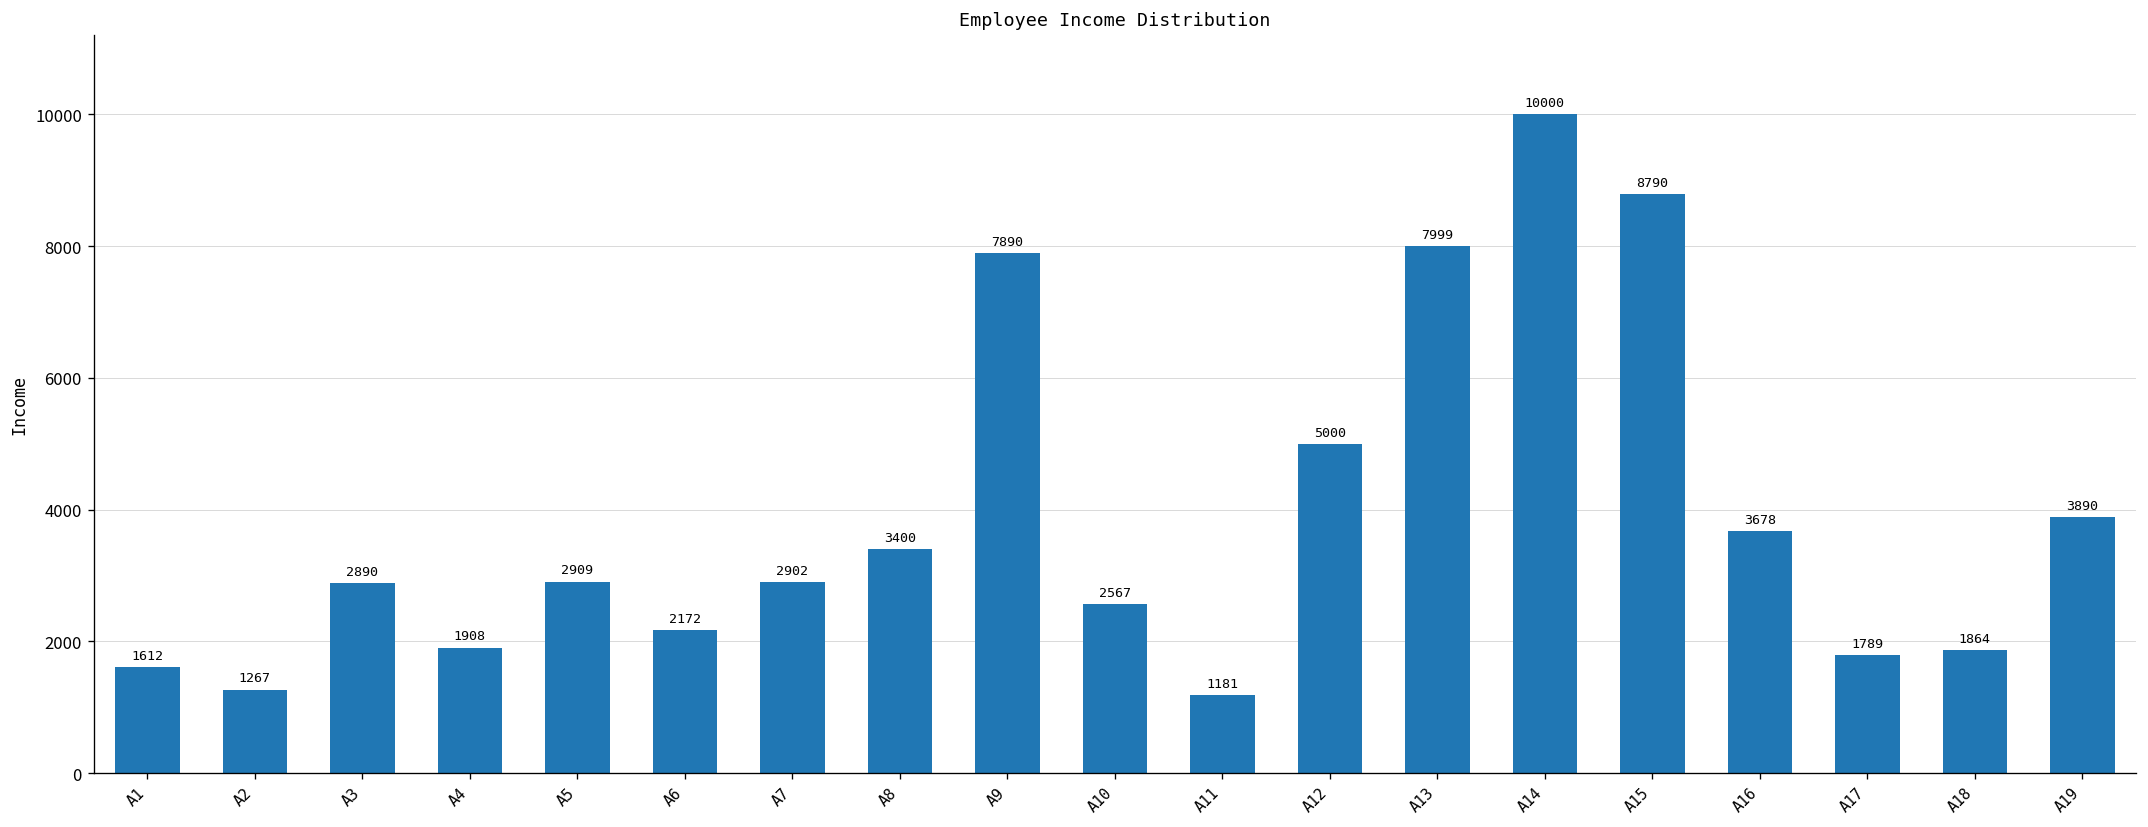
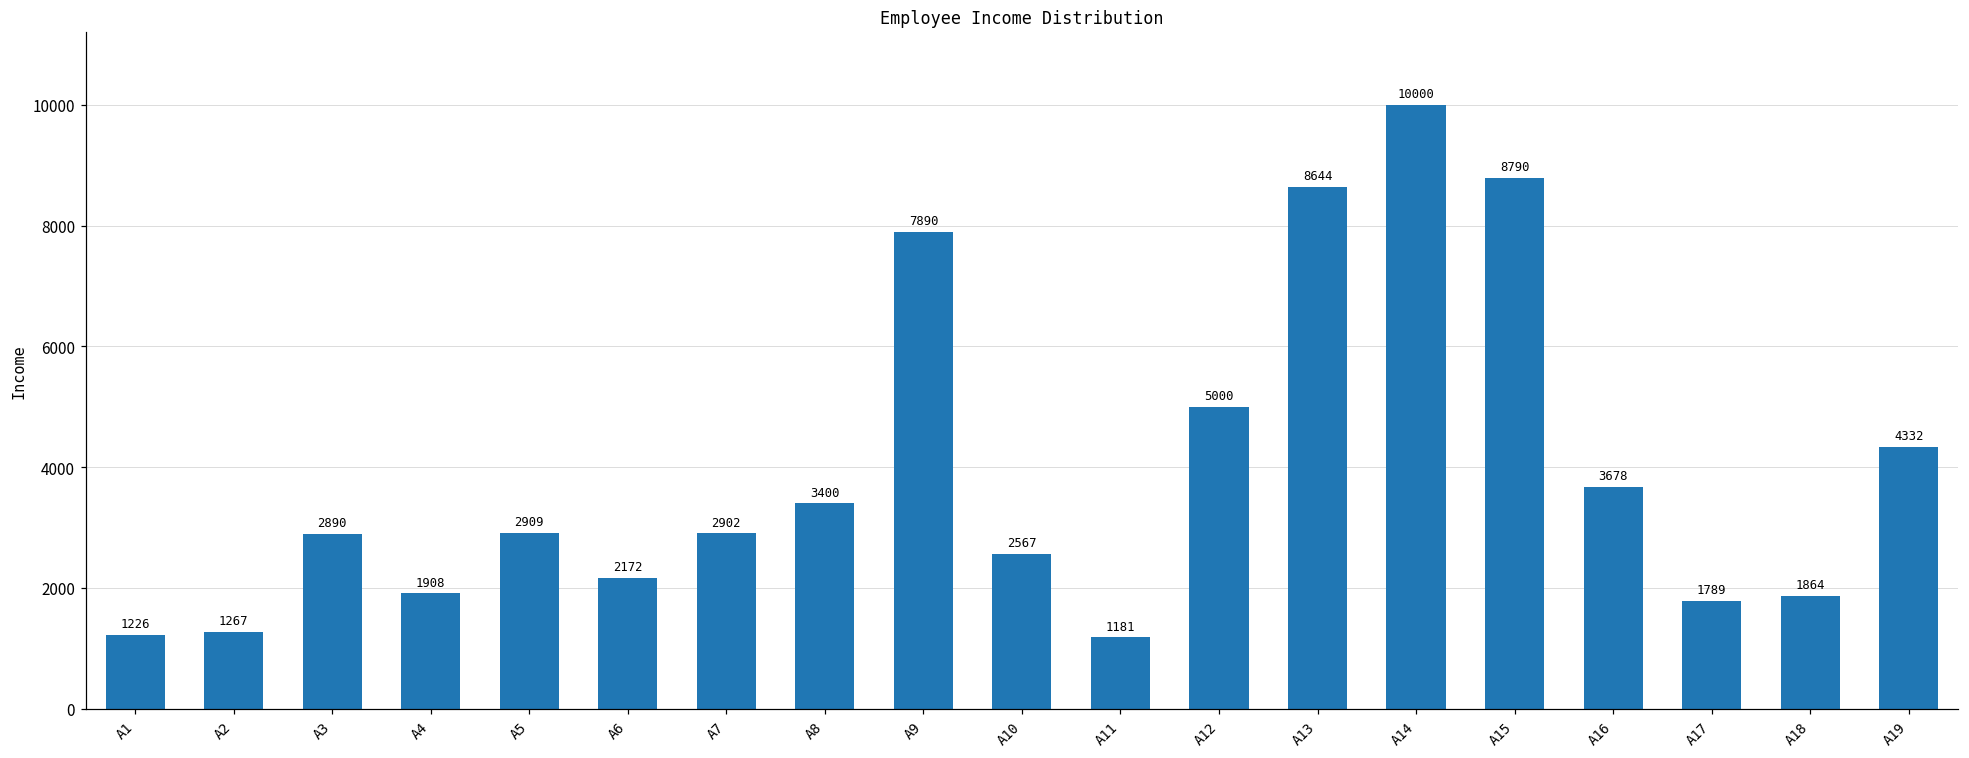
  {
-   "A1": 1612,
+   "A1": 1226,
    "A2": 1267,
    "A3": 2890,
    "A4": 1908,
    "A5": 2909,
    "A6": 2172,
    "A7": 2902,
    "A8": 3400,
    "A9": 7890,
    "A10": 2567,
    "A11": 1181,
    "A12": 5000,
-   "A13": 7999,
+   "A13": 8644,
    "A14": 10000,
    "A15": 8790,
    "A16": 3678,
    "A17": 1789,
    "A18": 1864,
-   "A19": 3890
+   "A19": 4332
  }
